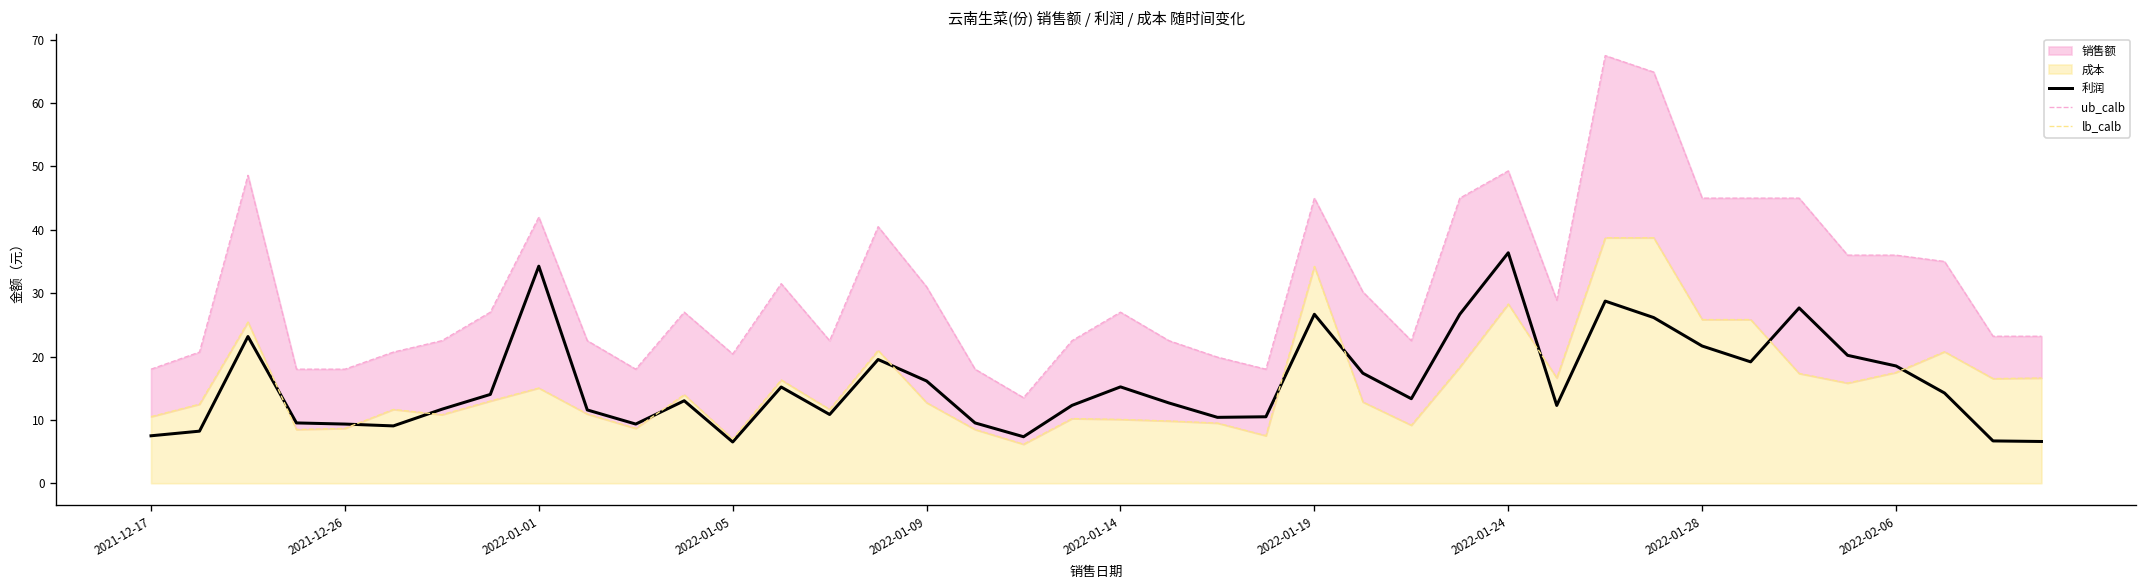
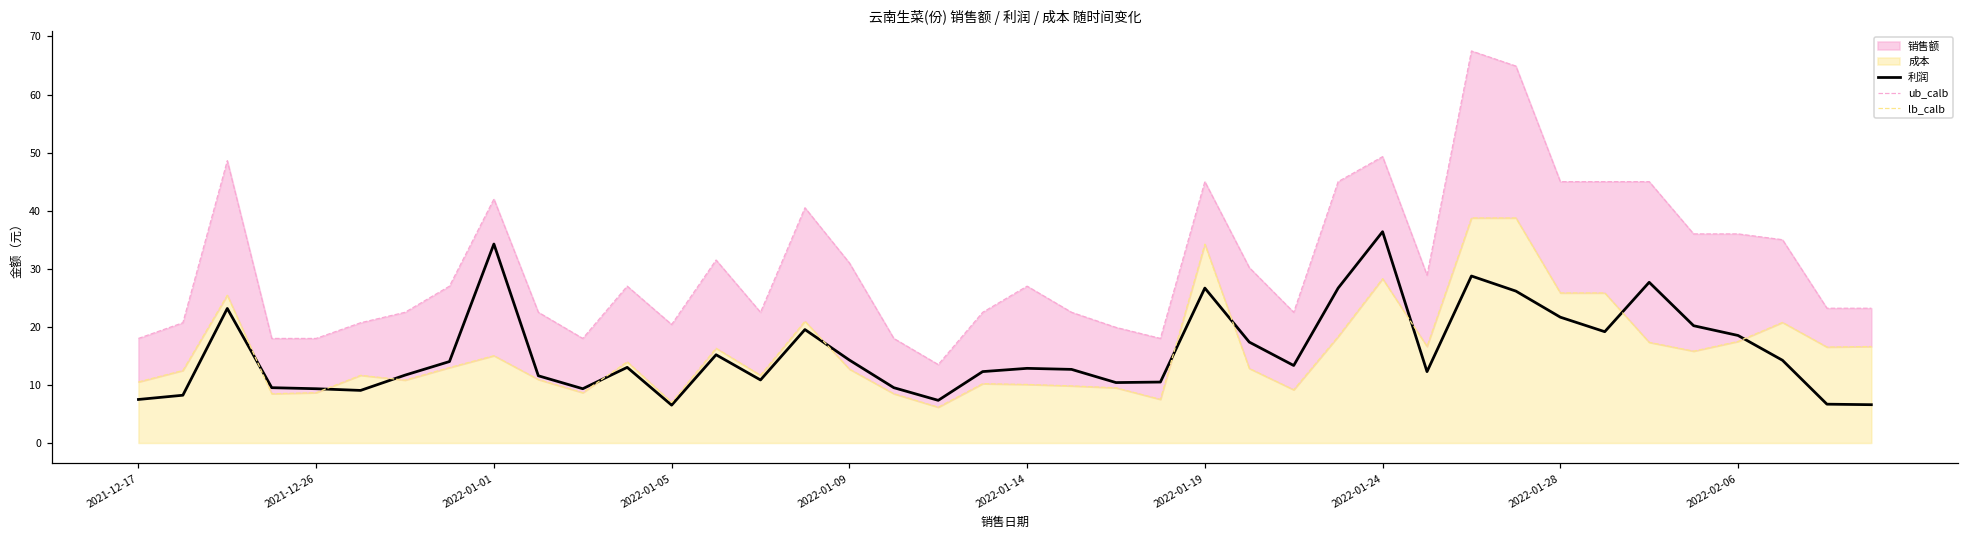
  {
    "利润": {
      "2021-12-17": 7,
      "2021-12-26": 9,
      "2022-01-01": 34,
-     "2022-01-09": 16,
-     "2022-01-14": 15,
+     "2022-01-09": 14,
+     "2022-01-14": 13,
      "2022-01-19": 27,
      "2022-01-24": 36,
      "2022-01-28": 22,
      "2022-02-06": 19
    },
    "销售额": {
      "2021-12-17": 18,
      "2021-12-26": 18,
      "2022-01-01": 42,
      "2022-01-05": 20,
      "2022-01-09": 31,
      "2022-01-14": 27,
      "2022-01-19": 45,
      "2022-01-24": 49,
      "2022-01-28": 45,
      "2022-02-06": 36
    },
    "成本": {
      "2021-12-17": 11,
      "2021-12-26": 9,
      "2022-01-01": 15,
      "2022-01-09": 13,
      "2022-01-14": 10,
      "2022-01-19": 34,
      "2022-01-24": 28,
      "2022-01-28": 26,
      "2022-02-06": 17
    }
  }
